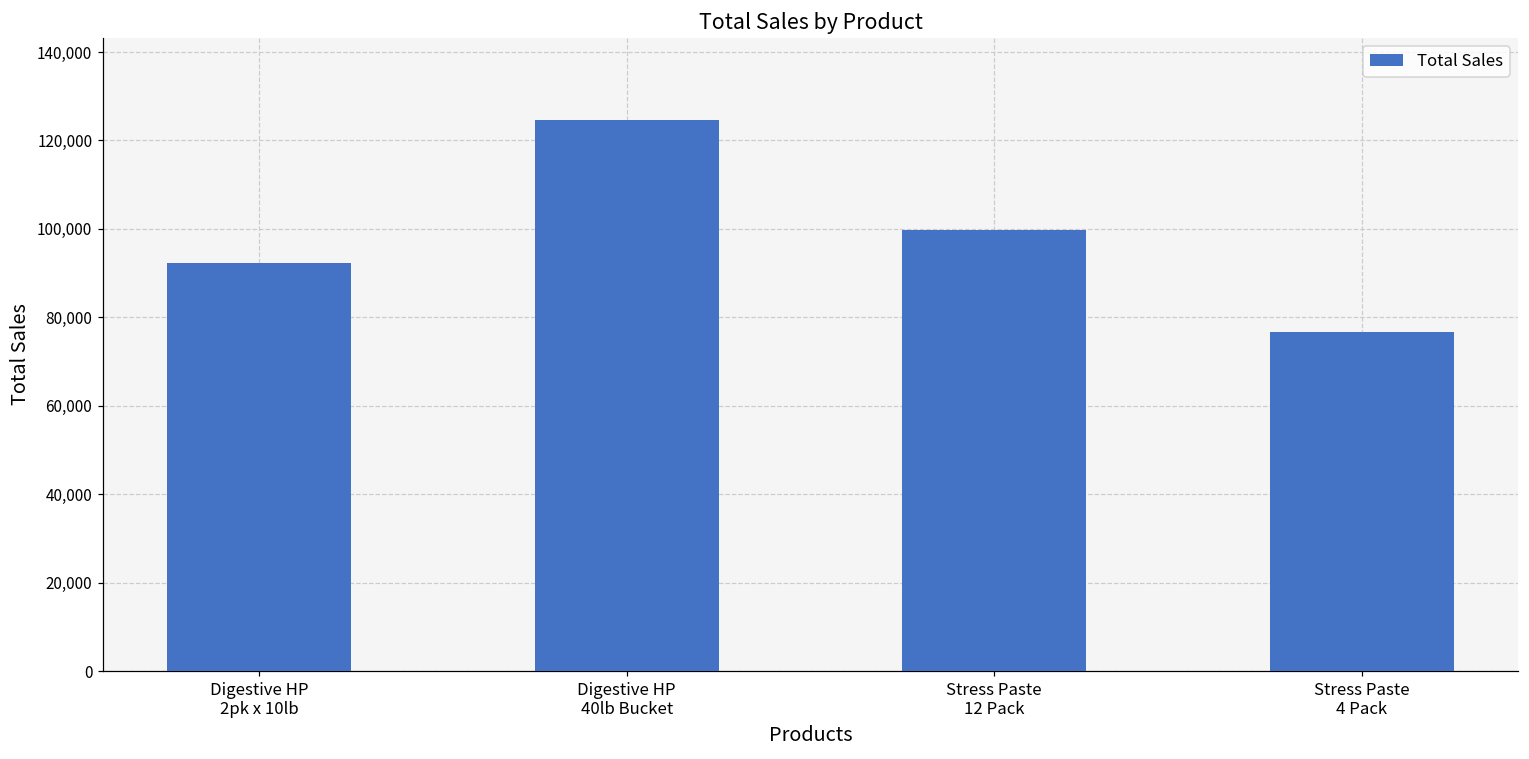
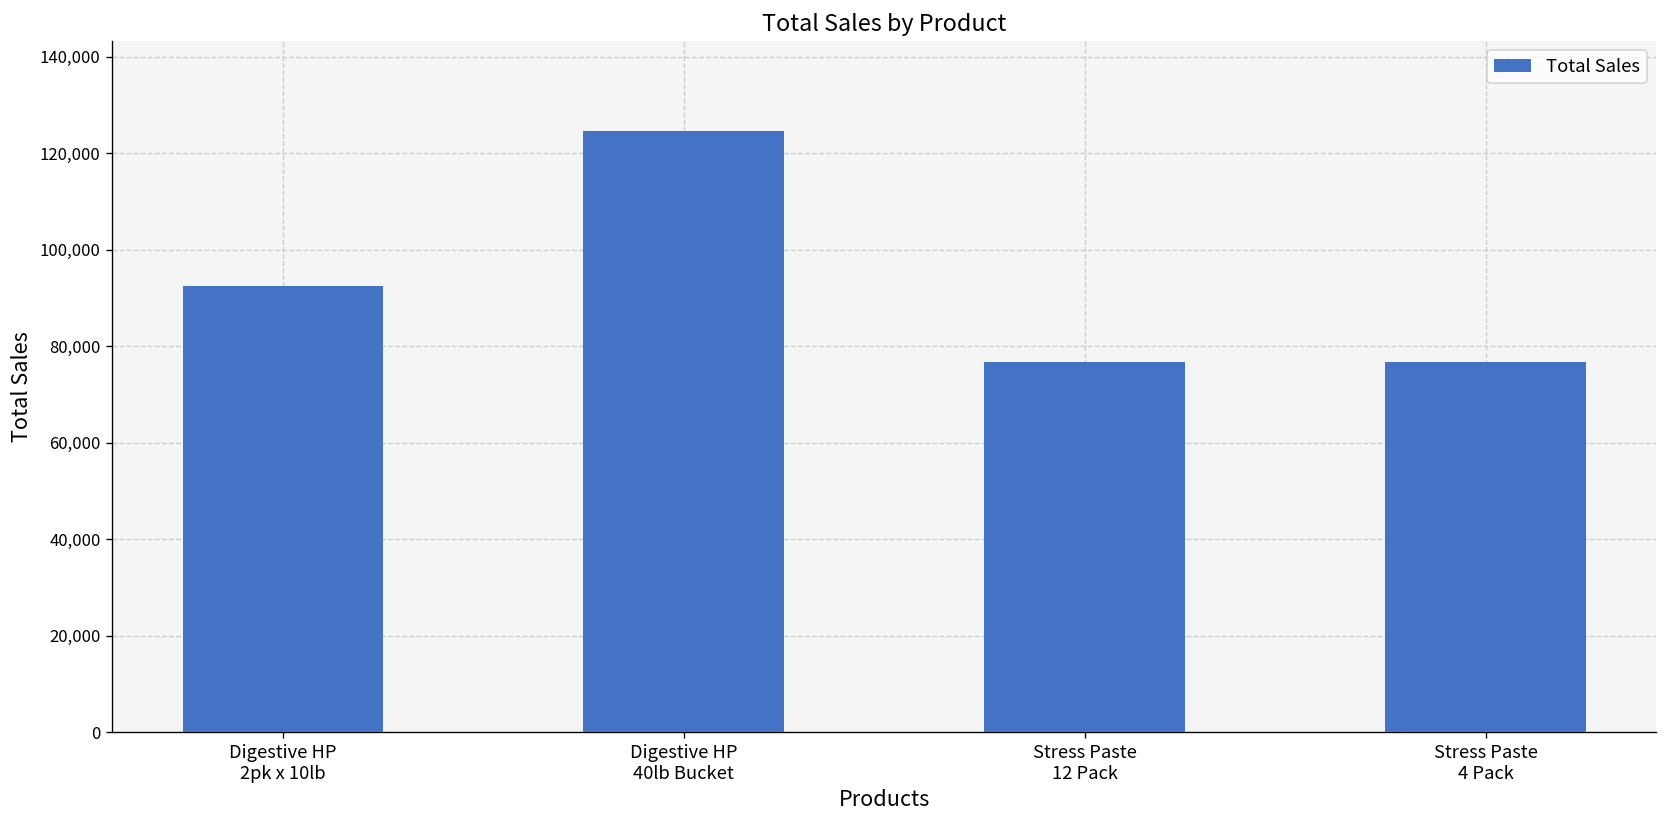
  {
    "Digestive HP 2pk x 10lb": "92,000",
    "Digestive HP 40lb Bucket": "125,000",
-   "Stress Paste 12 Pack": "100,000",
+   "Stress Paste 12 Pack": "77,000",
    "Stress Paste 4 Pack": "77,000"
  }
